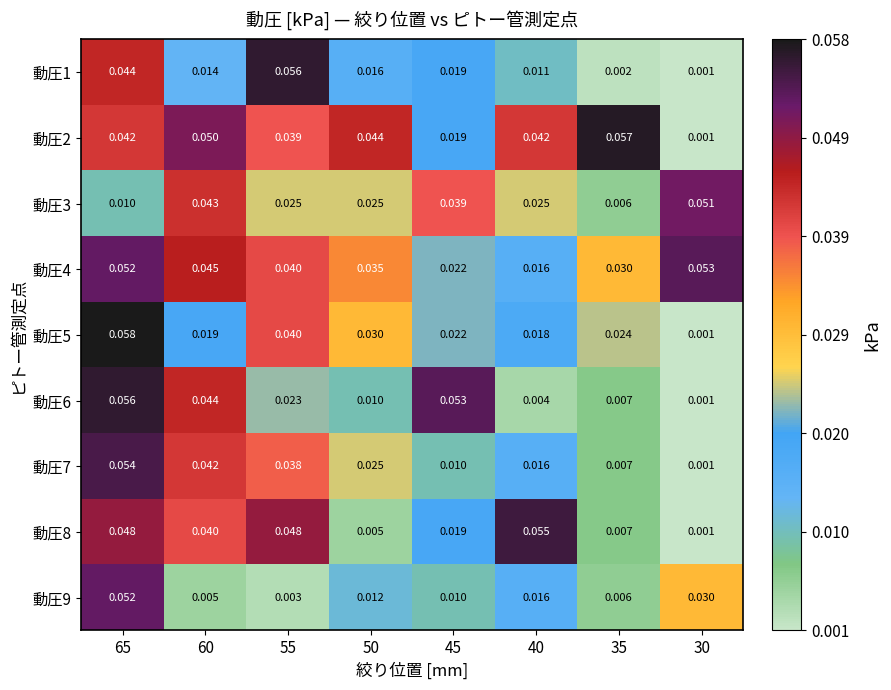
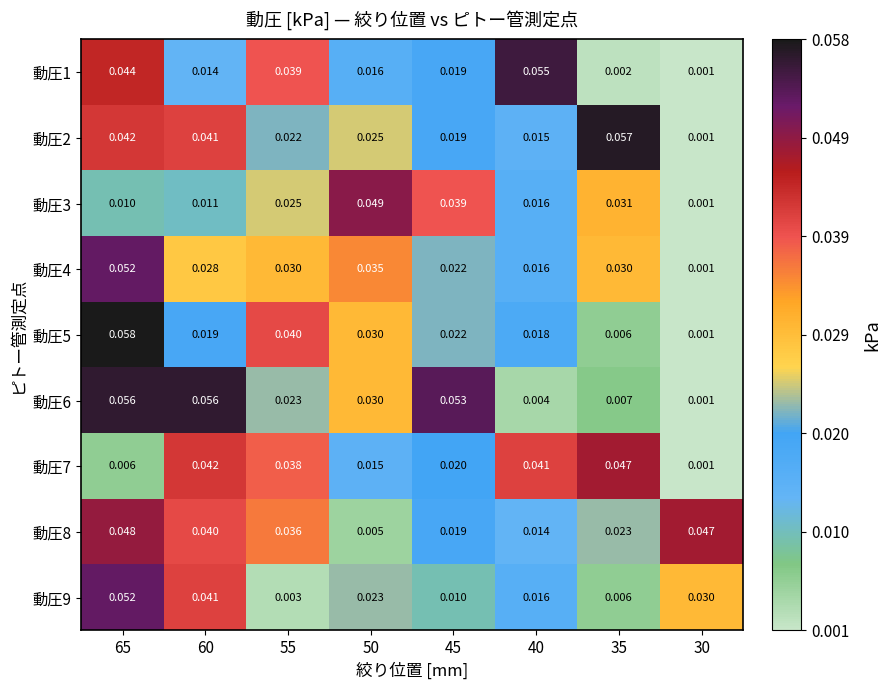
  {
    "動圧1": {
      "65": 0.044,
      "60": 0.014,
-     "55": 0.056,
+     "55": 0.039,
      "50": 0.016,
      "45": 0.019,
-     "40": 0.011,
+     "40": 0.055,
      "35": 0.002,
      "30": 0.001
    },
    "動圧2": {
      "65": 0.042,
-     "60": 0.050,
-     "55": 0.039,
-     "50": 0.044,
+     "60": 0.041,
+     "55": 0.022,
+     "50": 0.025,
      "45": 0.019,
-     "40": 0.042,
+     "40": 0.015,
      "35": 0.057,
      "30": 0.001
    },
    "動圧3": {
      "65": 0.010,
-     "60": 0.043,
+     "60": 0.011,
      "55": 0.025,
-     "50": 0.025,
+     "50": 0.049,
      "45": 0.039,
-     "40": 0.025,
-     "35": 0.006,
-     "30": 0.051
+     "40": 0.016,
+     "35": 0.031,
+     "30": 0.001
    },
    "動圧4": {
      "65": 0.052,
-     "60": 0.045,
-     "55": 0.040,
+     "60": 0.028,
+     "55": 0.030,
      "50": 0.035,
      "45": 0.022,
      "40": 0.016,
      "35": 0.030,
-     "30": 0.053
+     "30": 0.001
    },
    "動圧5": {
      "65": 0.058,
      "60": 0.019,
      "55": 0.040,
      "50": 0.030,
      "45": 0.022,
      "40": 0.018,
-     "35": 0.024,
+     "35": 0.006,
      "30": 0.001
    },
    "動圧6": {
      "65": 0.056,
-     "60": 0.044,
+     "60": 0.056,
      "55": 0.023,
-     "50": 0.010,
+     "50": 0.030,
      "45": 0.053,
      "40": 0.004,
      "35": 0.007,
      "30": 0.001
    },
    "動圧7": {
-     "65": 0.054,
+     "65": 0.006,
      "60": 0.042,
      "55": 0.038,
-     "50": 0.025,
-     "45": 0.010,
-     "40": 0.016,
-     "35": 0.007,
+     "50": 0.015,
+     "45": 0.020,
+     "40": 0.041,
+     "35": 0.047,
      "30": 0.001
    },
    "動圧8": {
      "65": 0.048,
      "60": 0.040,
-     "55": 0.048,
+     "55": 0.036,
      "50": 0.005,
      "45": 0.019,
-     "40": 0.055,
-     "35": 0.007,
-     "30": 0.001
+     "40": 0.014,
+     "35": 0.023,
+     "30": 0.047
    },
    "動圧9": {
      "65": 0.052,
-     "60": 0.005,
+     "60": 0.041,
      "55": 0.003,
-     "50": 0.012,
+     "50": 0.023,
      "45": 0.010,
      "40": 0.016,
      "35": 0.006,
      "30": 0.030
    }
  }
